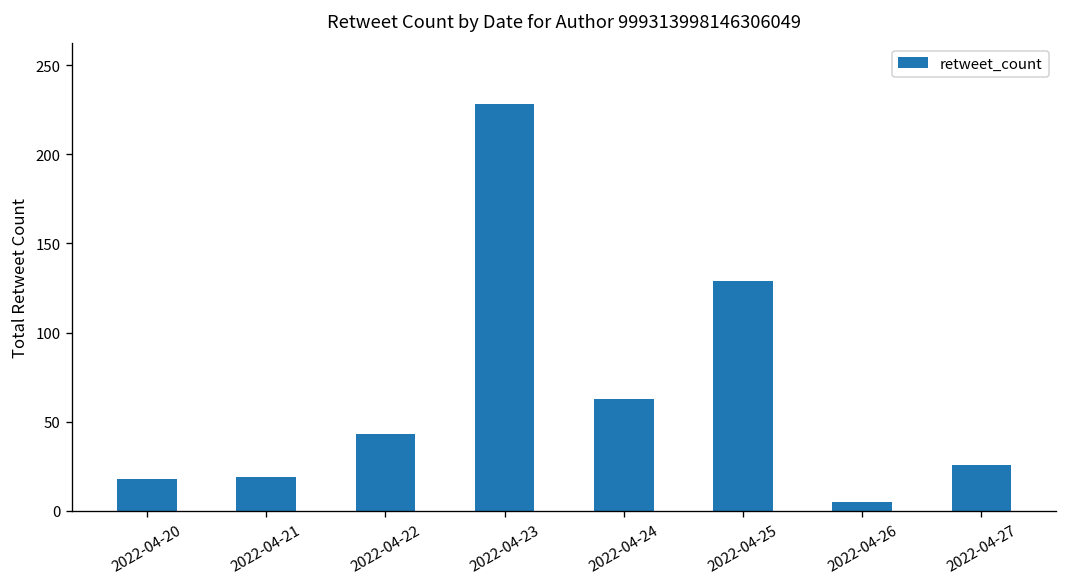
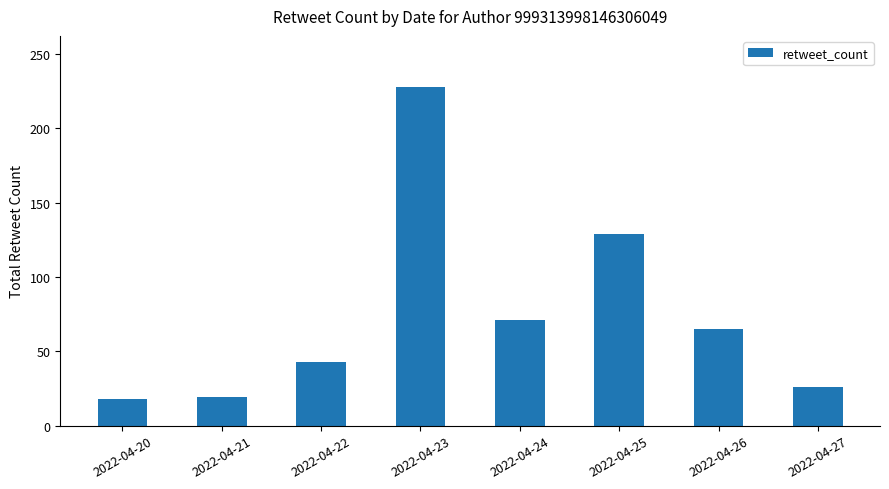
  {
    "2022-04-20": 18,
    "2022-04-21": 19,
    "2022-04-22": 43,
    "2022-04-23": 228,
-   "2022-04-24": 63,
+   "2022-04-24": 71,
    "2022-04-25": 129,
-   "2022-04-26": 5,
+   "2022-04-26": 65,
    "2022-04-27": 26
  }
